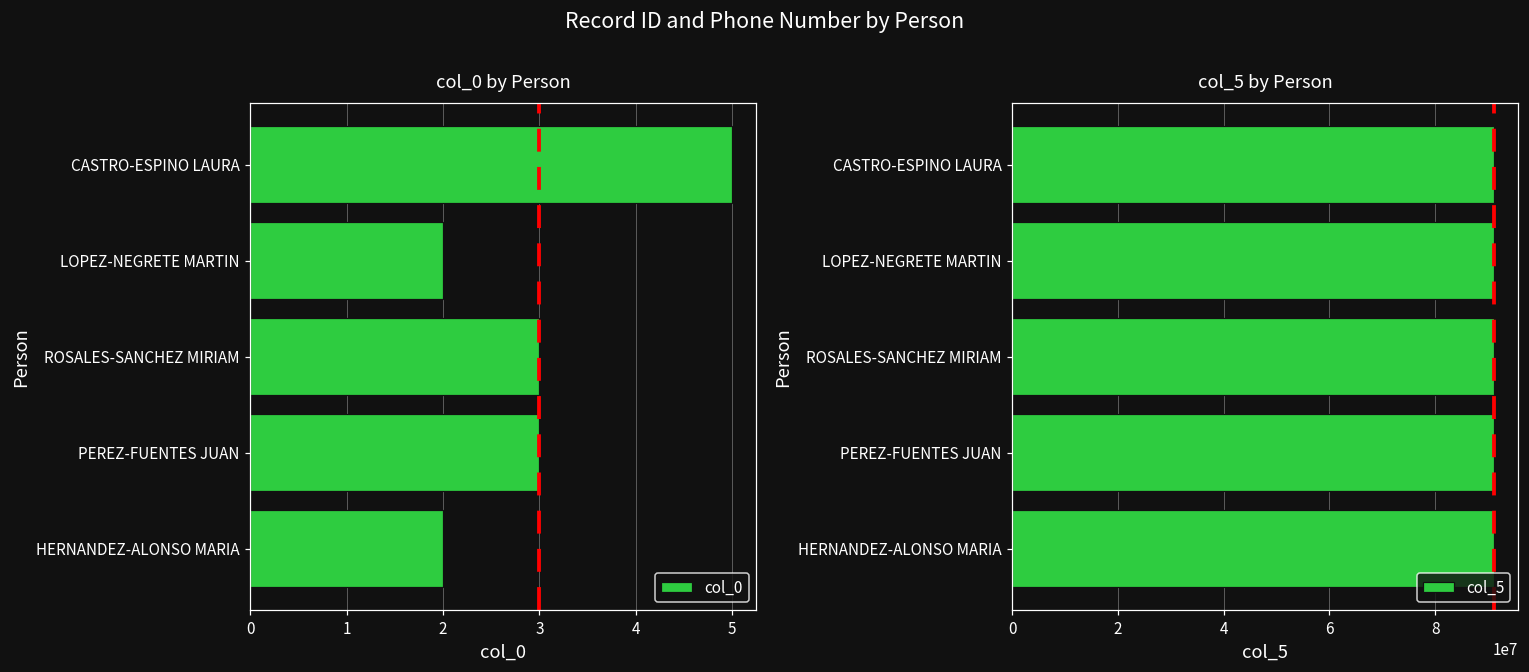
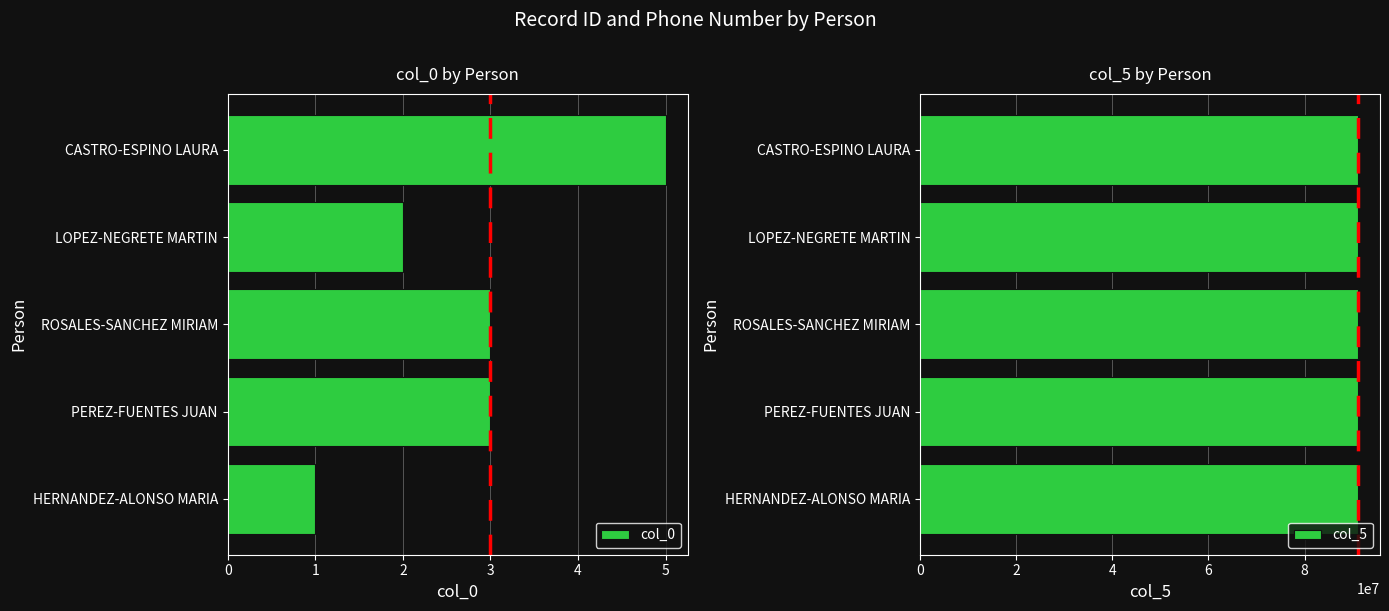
  {
    "col_0 by Person": {
      "CASTRO-ESPINO LAURA": 5,
      "LOPEZ-NEGRETE MARTIN": 2,
      "ROSALES-SANCHEZ MIRIAM": 3,
      "PEREZ-FUENTES JUAN": 3,
-     "HERNANDEZ-ALONSO MARIA": 2
+     "HERNANDEZ-ALONSO MARIA": 1
    },
    "col_5 by Person": {
      "CASTRO-ESPINO LAURA": 91000000,
      "LOPEZ-NEGRETE MARTIN": 91000000,
      "ROSALES-SANCHEZ MIRIAM": 91000000,
      "PEREZ-FUENTES JUAN": 91000000,
      "HERNANDEZ-ALONSO MARIA": 91000000
    }
  }
